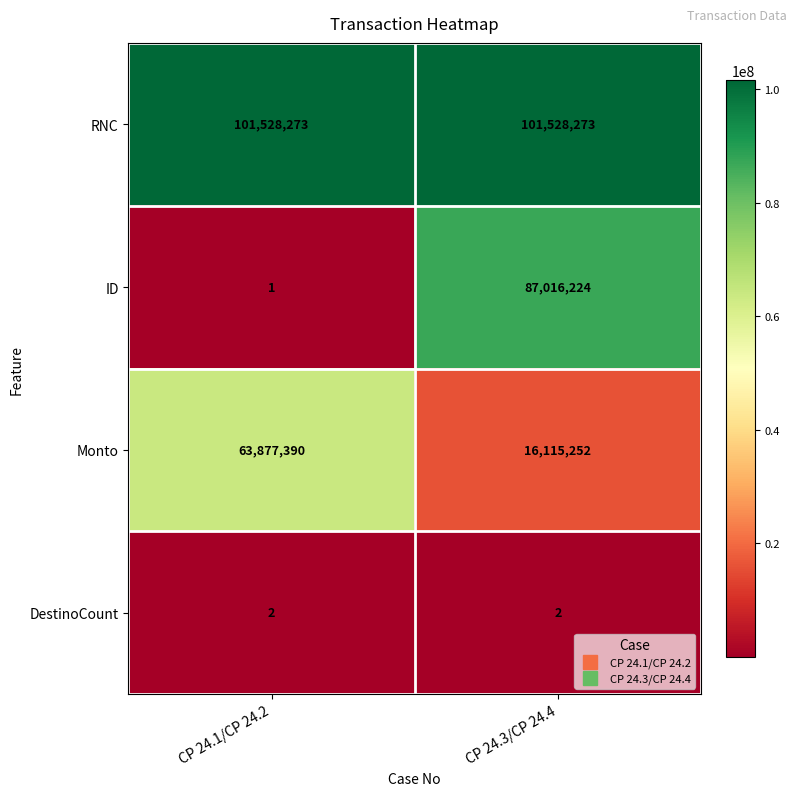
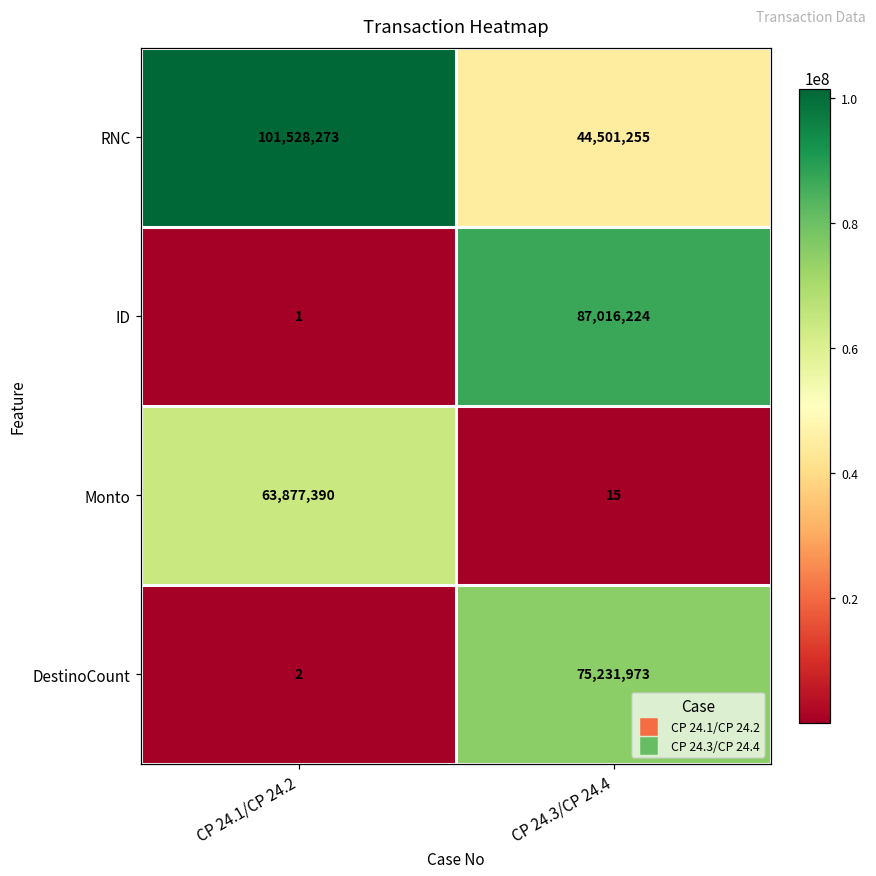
  {
    "RNC": {
      "CP 24.1/CP 24.2": "101,528,273",
-     "CP 24.3/CP 24.4": "101,528,273"
+     "CP 24.3/CP 24.4": "44,501,255"
    },
    "ID": {
      "CP 24.1/CP 24.2": "1",
      "CP 24.3/CP 24.4": "87,016,224"
    },
    "Monto": {
      "CP 24.1/CP 24.2": "63,877,390",
-     "CP 24.3/CP 24.4": "16,115,252"
+     "CP 24.3/CP 24.4": "15"
    },
    "DestinoCount": {
      "CP 24.1/CP 24.2": "2",
-     "CP 24.3/CP 24.4": "2"
+     "CP 24.3/CP 24.4": "75,231,973"
    }
  }
